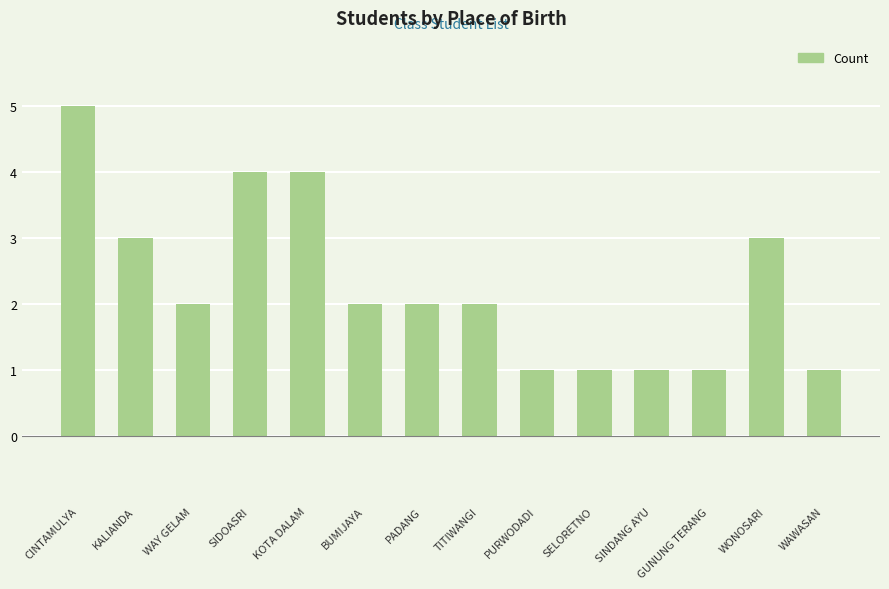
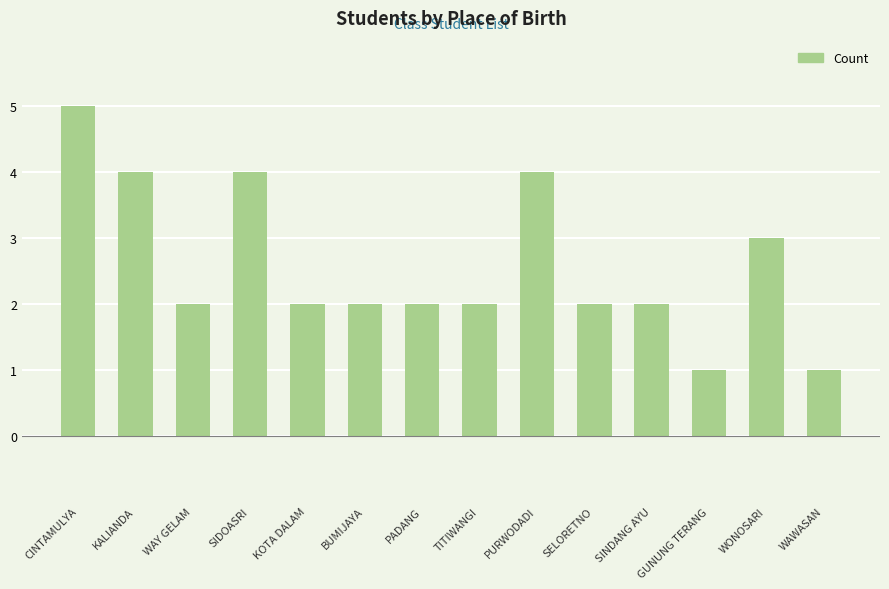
  {
    "CINTAMULYA": 5,
-   "KALIANDA": 3,
+   "KALIANDA": 4,
    "WAY GELAM": 2,
    "SIDOASRI": 4,
-   "KOTA DALAM": 4,
+   "KOTA DALAM": 2,
    "BUMIJAYA": 2,
    "PADANG": 2,
    "TITIWANGI": 2,
-   "PURWODADI": 1,
-   "SELORETNO": 1,
-   "SINDANG AYU": 1,
+   "PURWODADI": 4,
+   "SELORETNO": 2,
+   "SINDANG AYU": 2,
    "GUNUNG TERANG": 1,
    "WONOSARI": 3,
    "WAWASAN": 1
  }
